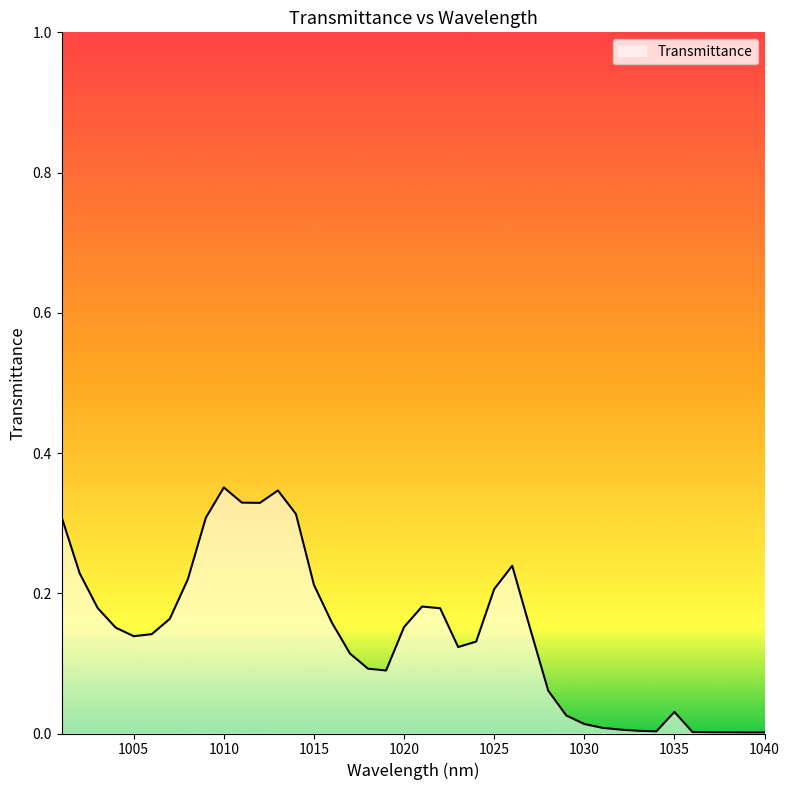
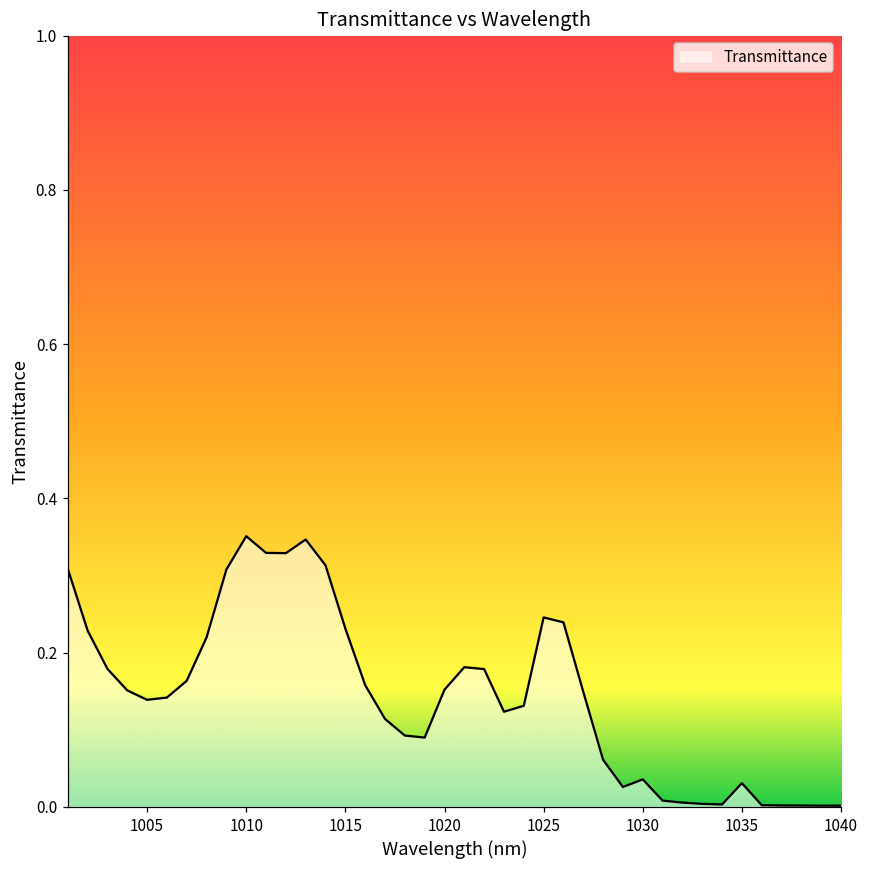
  {
    "1005": 0.14,
    "1010": 0.35,
-   "1015": 0.21,
+   "1015": 0.23,
    "1020": 0.15,
-   "1025": 0.21,
-   "1030": 0.01,
+   "1025": 0.25,
+   "1030": 0.04,
    "1035": 0.03,
    "1040": 0.00
  }
